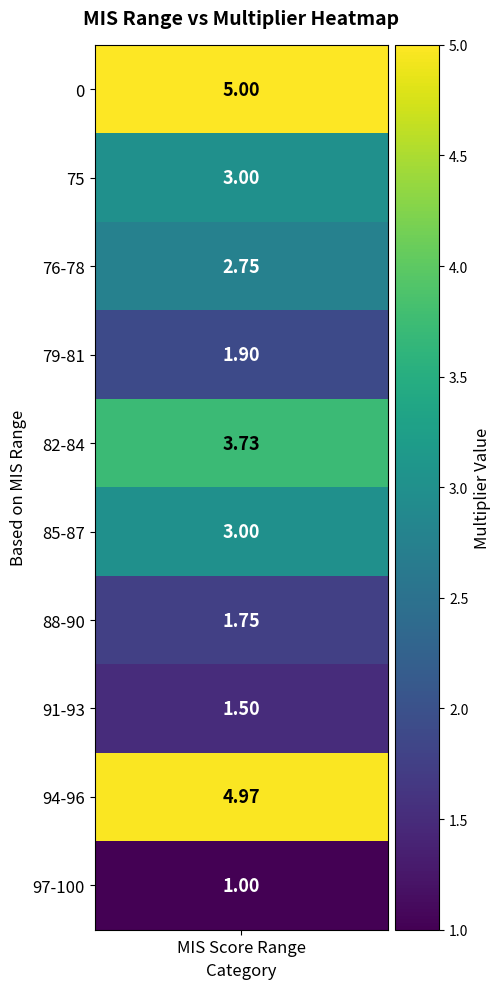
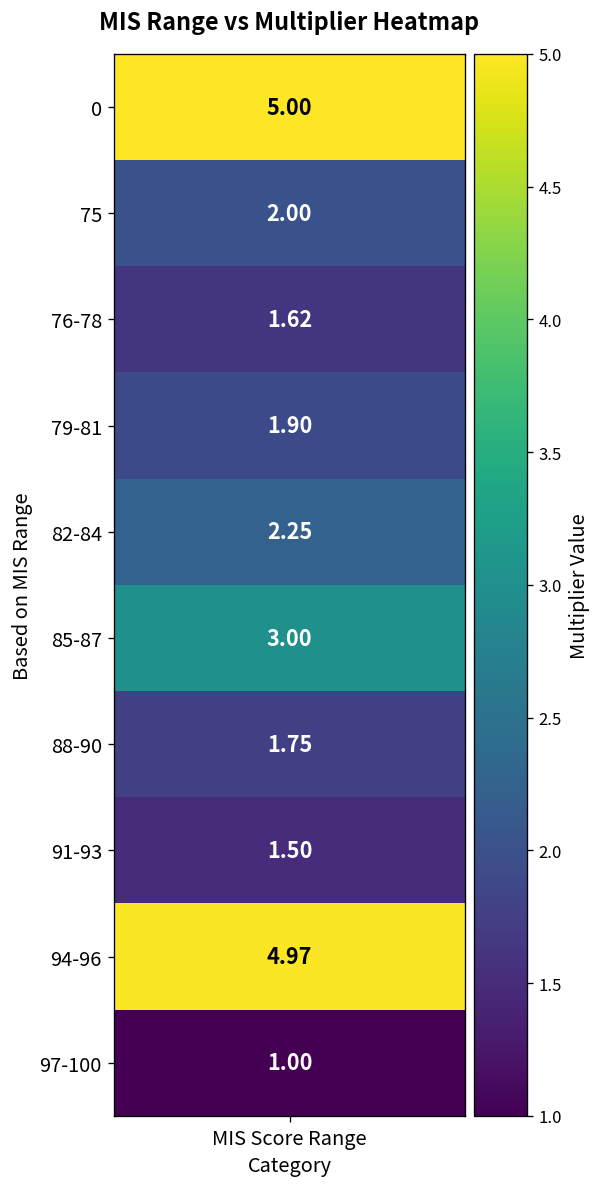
  {
    "0": {
      "MIS Score Range": 5.00
    },
    "75": {
-     "MIS Score Range": 3.00
+     "MIS Score Range": 2.00
    },
    "76-78": {
-     "MIS Score Range": 2.75
+     "MIS Score Range": 1.62
    },
    "79-81": {
      "MIS Score Range": 1.90
    },
    "82-84": {
-     "MIS Score Range": 3.73
+     "MIS Score Range": 2.25
    },
    "85-87": {
      "MIS Score Range": 3.00
    },
    "88-90": {
      "MIS Score Range": 1.75
    },
    "91-93": {
      "MIS Score Range": 1.50
    },
    "94-96": {
      "MIS Score Range": 4.97
    },
    "97-100": {
      "MIS Score Range": 1.00
    }
  }
